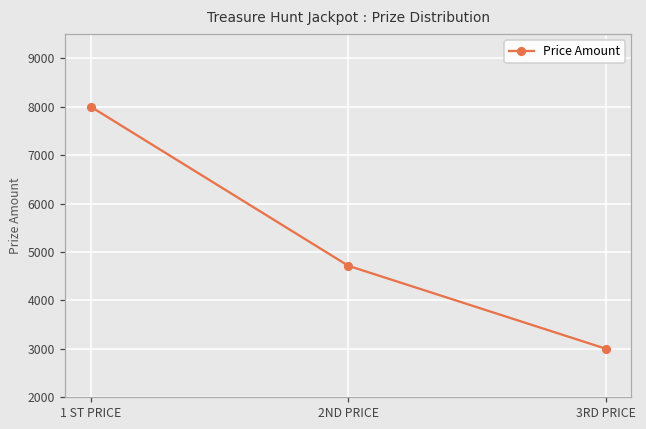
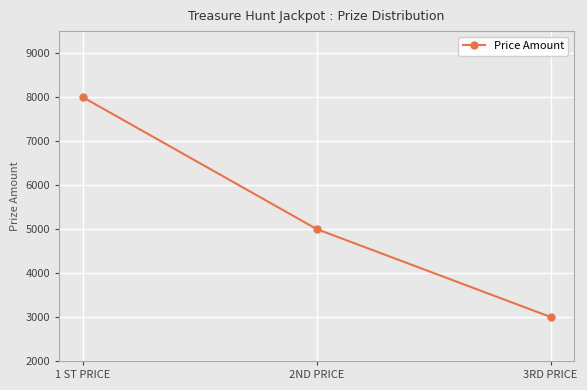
  {
    "1 ST PRICE": 8000,
-   "2ND PRICE": 4700,
+   "2ND PRICE": 5000,
    "3RD PRICE": 3000
  }
